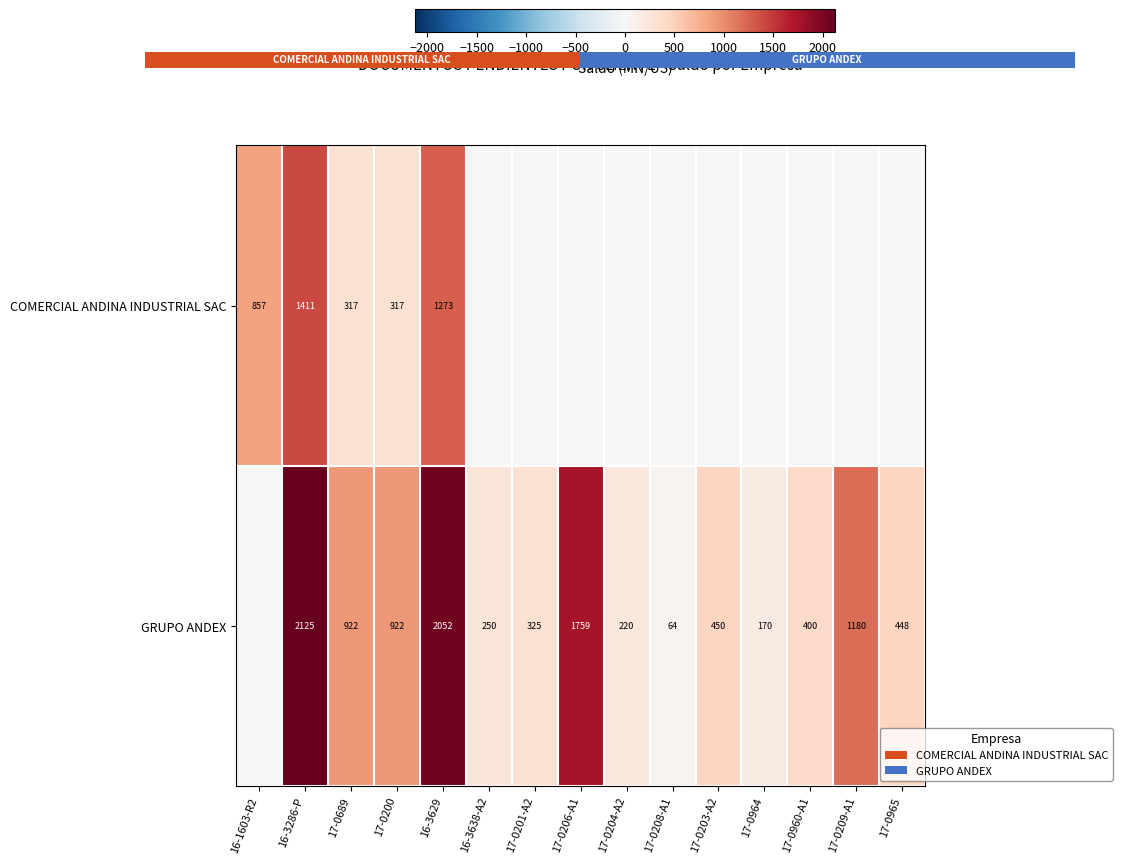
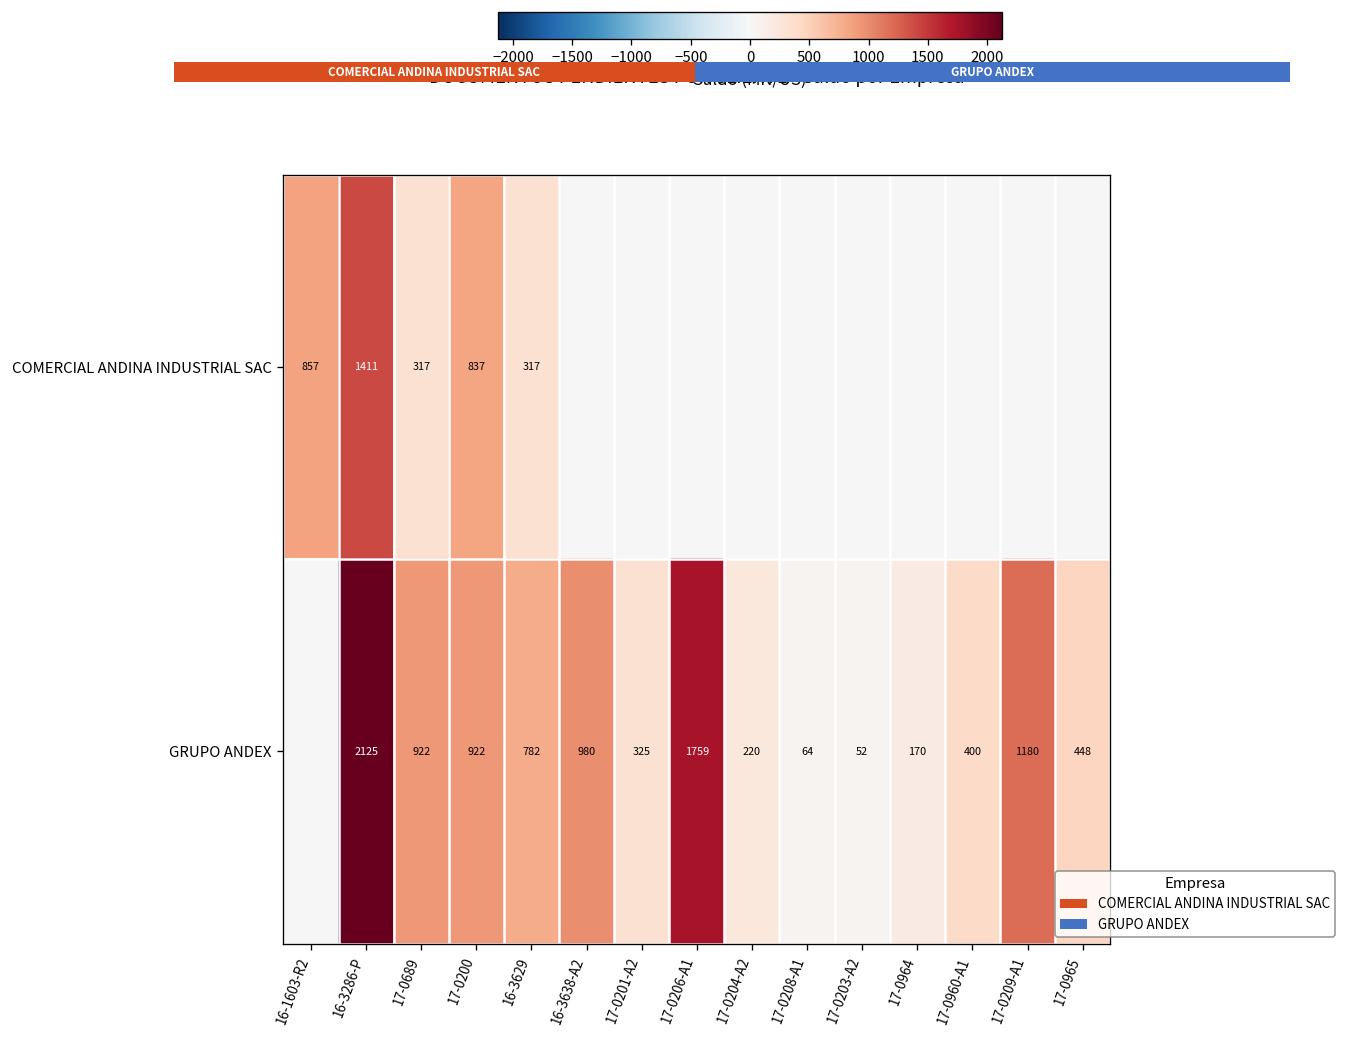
  {
    "DOCUMENTOS PENDIENTES POR CLIENTE - Saldo por Empresa": {
      "COMERCIAL ANDINA INDUSTRIAL SAC": {
        "16-1603-R2": 857,
        "16-3286-P": 1411,
        "17-0689": 317,
-       "17-0200": 317,
-       "16-3629": 1273
+       "17-0200": 837,
+       "16-3629": 317
      },
      "GRUPO ANDEX": {
        "16-3286-P": 2125,
        "17-0689": 922,
        "17-0200": 922,
-       "16-3629": 2052,
-       "16-3638-A2": 250,
+       "16-3629": 782,
+       "16-3638-A2": 980,
        "17-0201-A2": 325,
        "17-0206-A1": 1759,
        "17-0204-A2": 220,
        "17-0208-A1": 64,
-       "17-0203-A2": 450,
+       "17-0203-A2": 52,
        "17-0964": 170,
        "17-0960-A1": 400,
        "17-0209-A1": 1180,
        "17-0965": 448
      }
    }
  }
